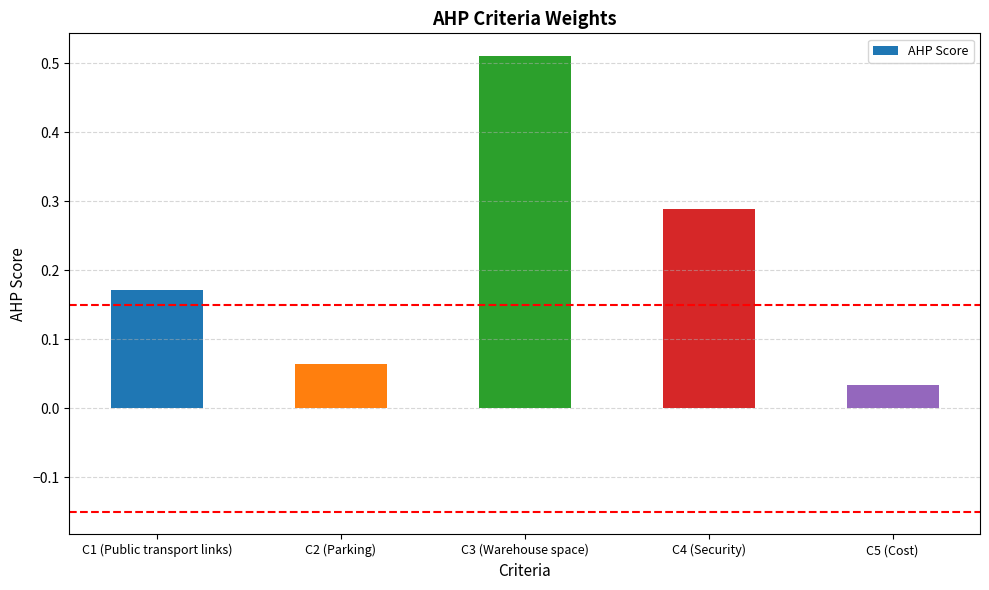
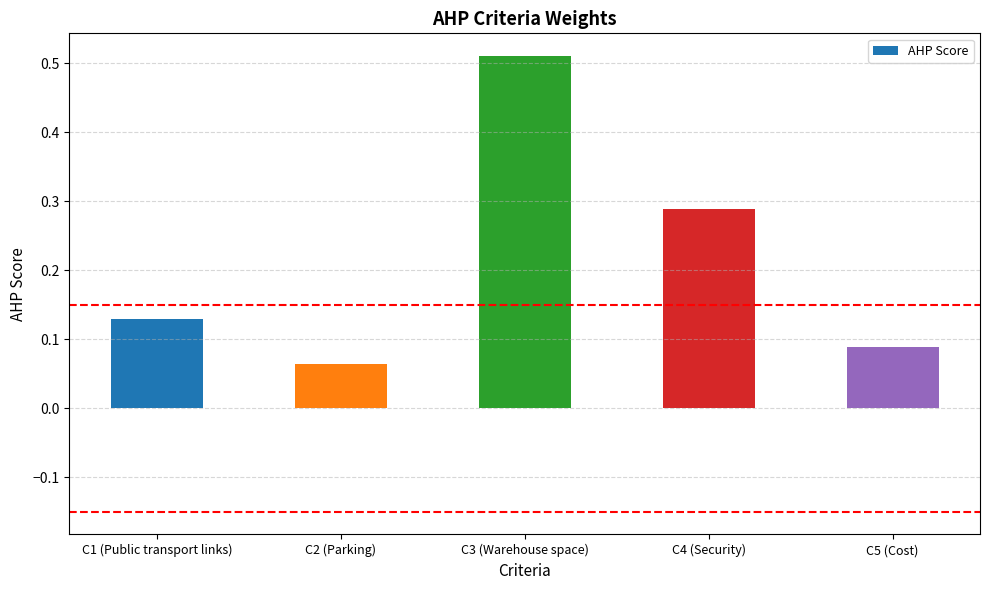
  {
-   "C1 (Public transport links)": 0.17,
+   "C1 (Public transport links)": 0.13,
    "C2 (Parking)": 0.06,
    "C3 (Warehouse space)": 0.51,
    "C4 (Security)": 0.29,
-   "C5 (Cost)": 0.03
+   "C5 (Cost)": 0.09
  }
